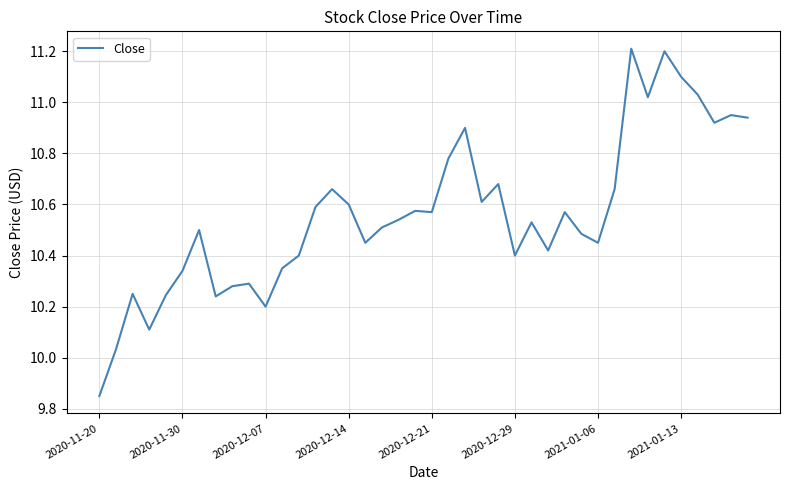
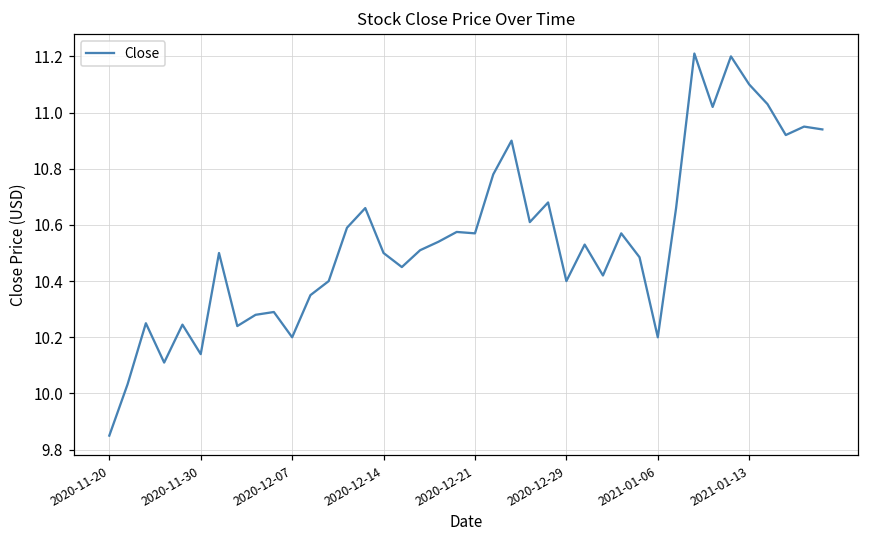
  {
    "2020-11-20": 9.85,
-   "2020-11-30": 10.34,
+   "2020-11-30": 10.14,
    "2020-12-07": 10.20,
-   "2020-12-14": 10.6,
+   "2020-12-14": 10.5,
    "2020-12-21": 10.57,
    "2020-12-29": 10.40,
-   "2021-01-06": 10.45,
+   "2021-01-06": 10.20,
    "2021-01-13": 11.10
  }
